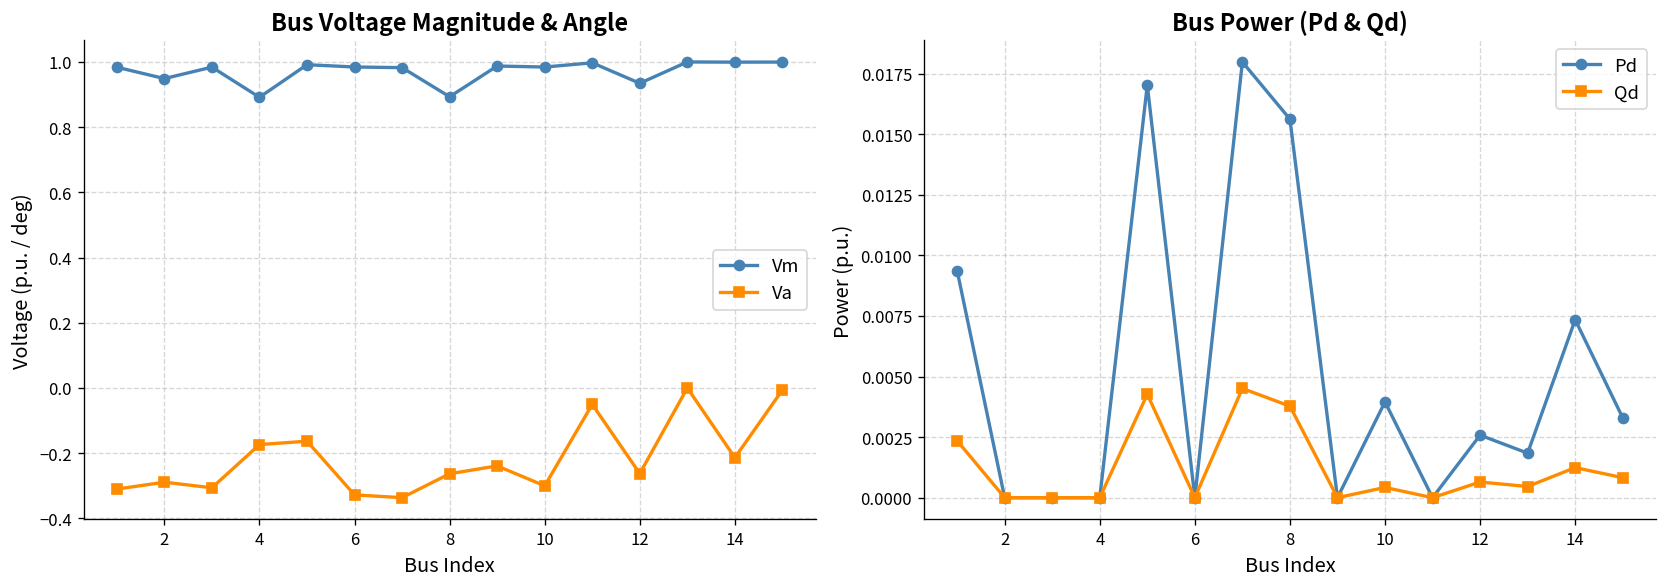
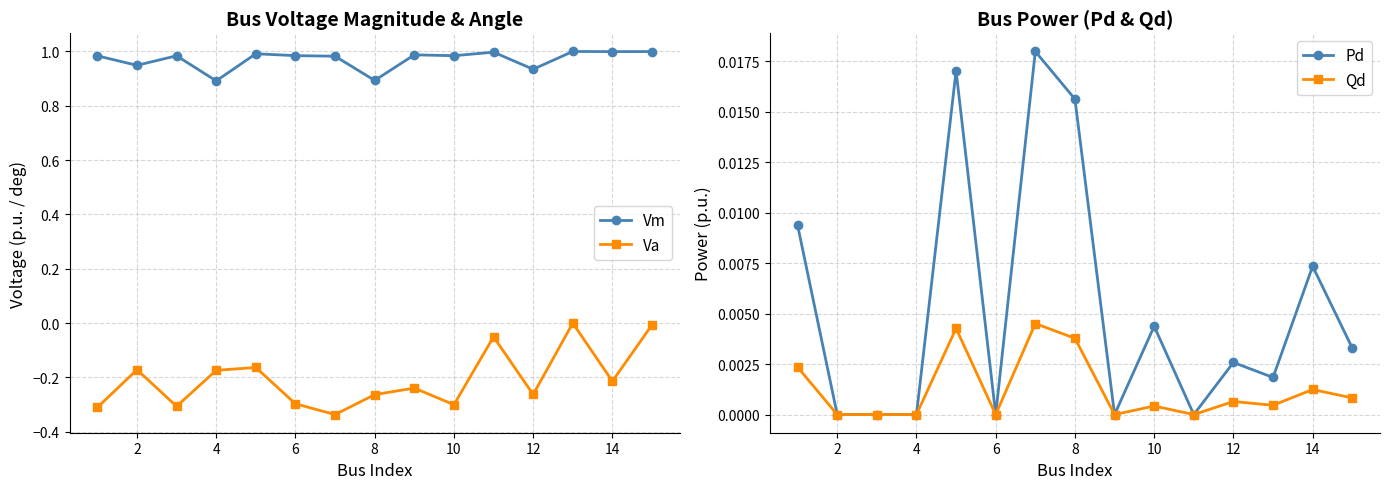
  {
    "Bus Voltage Magnitude & Angle": {
      "Vm": {
        "2": 0.95,
        "4": 0.89,
        "6": 0.98,
        "8": 0.89,
        "10": 0.98,
        "12": 0.93,
        "14": 1.00
      },
      "Va": {
-       "2": -0.29,
+       "2": -0.17,
        "4": -0.17,
-       "6": -0.33,
+       "6": -0.30,
        "8": -0.26,
        "10": -0.30,
        "12": -0.26,
        "14": -0.21
      }
    },
    "Bus Power (Pd & Qd)": {
      "Pd": {
        "8": 0.0156,
-       "10": 0.0040,
+       "10": 0.0044,
        "12": 0.0026,
        "14": 0.0073
      },
      "Qd": {
        "8": 0.0038,
        "10": 0.0004,
        "12": 0.0006,
        "14": 0.0012
      }
    }
  }
